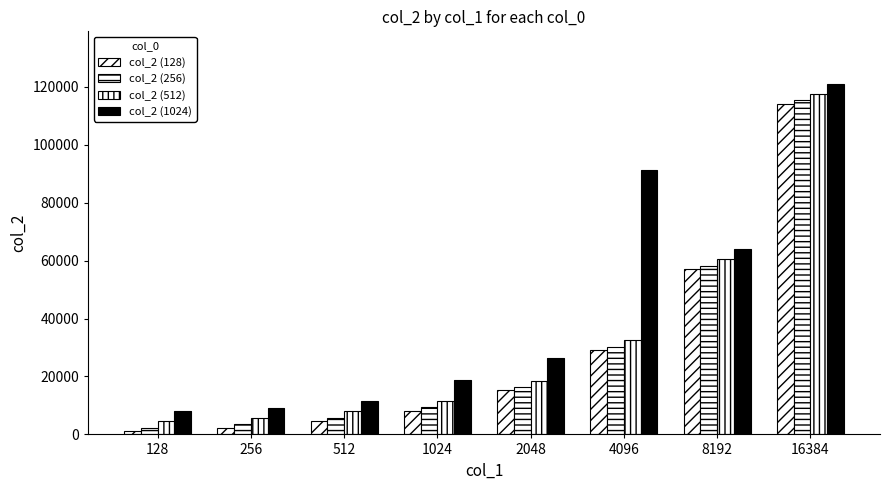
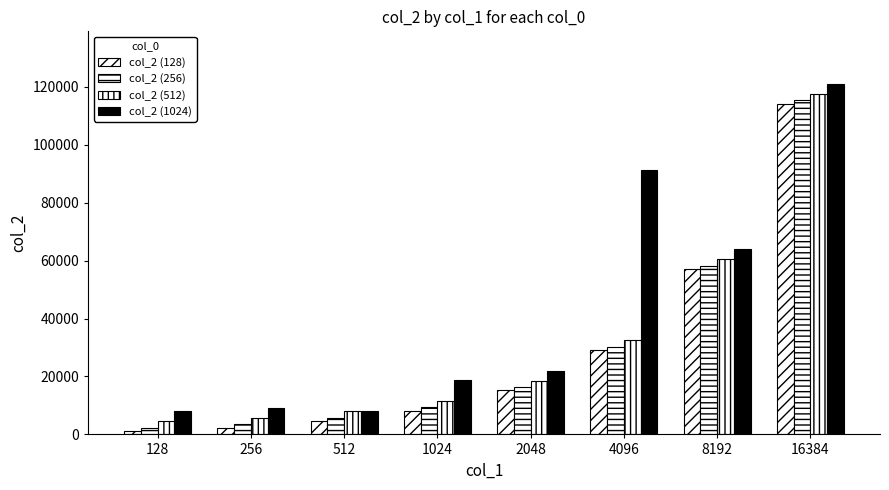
  {
    "col_2 (1024)": {
      "128": 8000,
      "256": 9000,
-     "512": 11000,
+     "512": 8000,
      "1024": 19000,
-     "2048": 26000,
+     "2048": 22000,
      "4096": 91000,
      "8192": 64000,
      "16384": 121000
    }
  }
